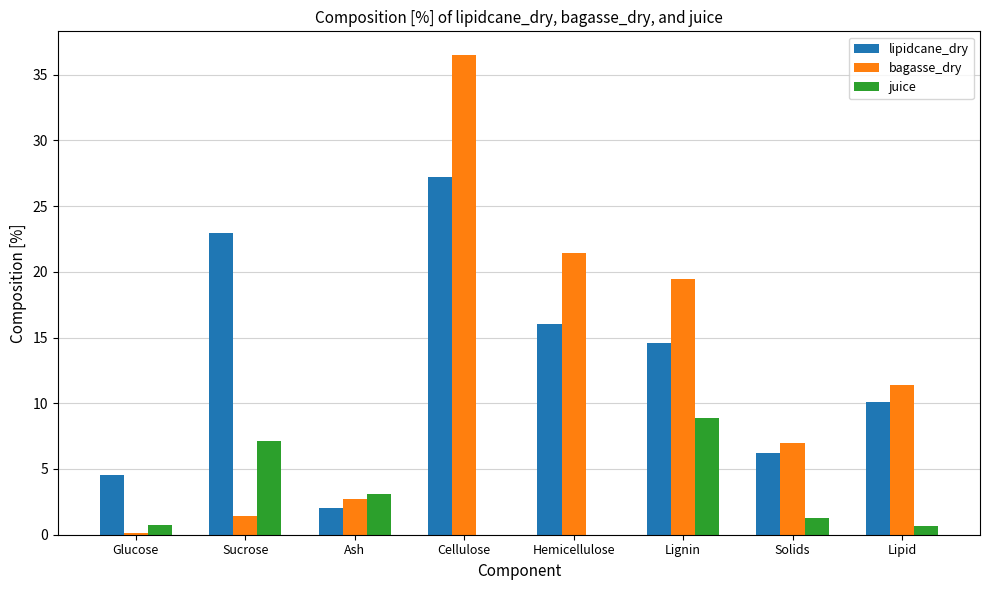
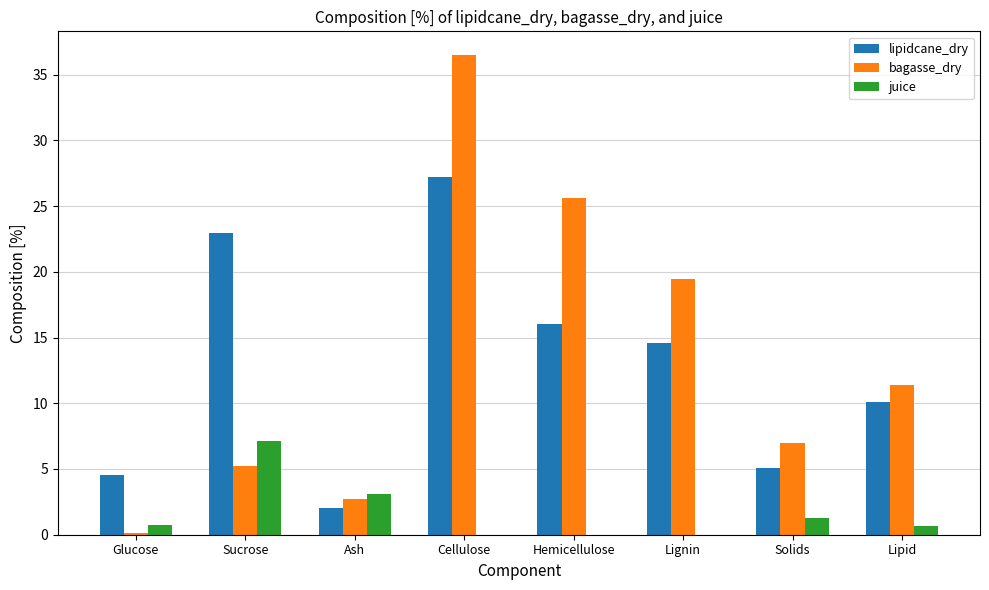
  {
    "lipidcane_dry": {
      "Glucose": 4.6,
      "Sucrose": 22.9,
      "Ash": 2.0,
      "Cellulose": 27.2,
      "Hemicellulose": 16.1,
      "Lignin": 14.6,
-     "Solids": 6.2,
+     "Solids": 5.1,
      "Lipid": 10.1
    },
    "bagasse_dry": {
-     "Sucrose": 1.4,
+     "Sucrose": 5.2,
      "Ash": 2.7,
      "Cellulose": 36.5,
-     "Hemicellulose": 21.4,
+     "Hemicellulose": 25.6,
      "Lignin": 19.5,
      "Solids": 7.0,
      "Lipid": 11.4
    },
    "juice": {
      "Glucose": 0.7,
      "Sucrose": 7.1,
      "Ash": 3.1,
      "Cellulose": 0.0,
      "Hemicellulose": 0.0,
-     "Lignin": 8.9,
+     "Lignin": 0.0,
      "Solids": 1.3,
      "Lipid": 0.7
    }
  }
